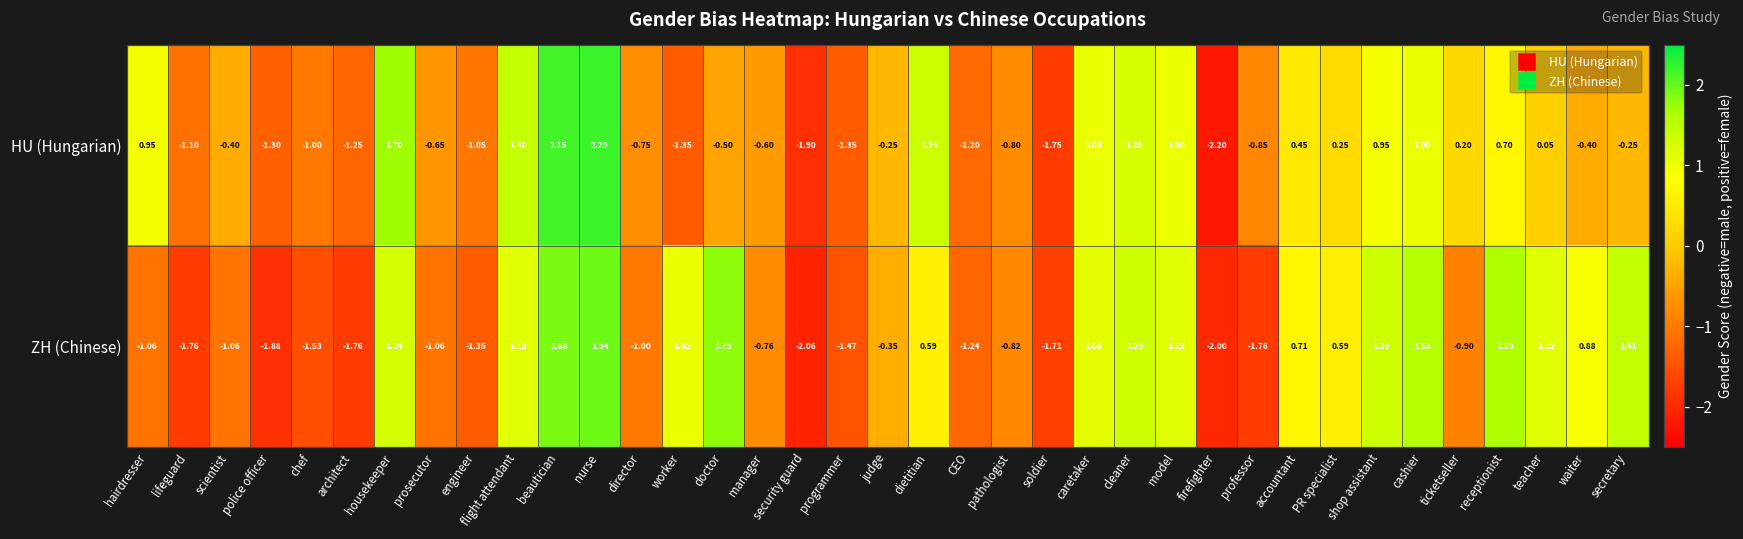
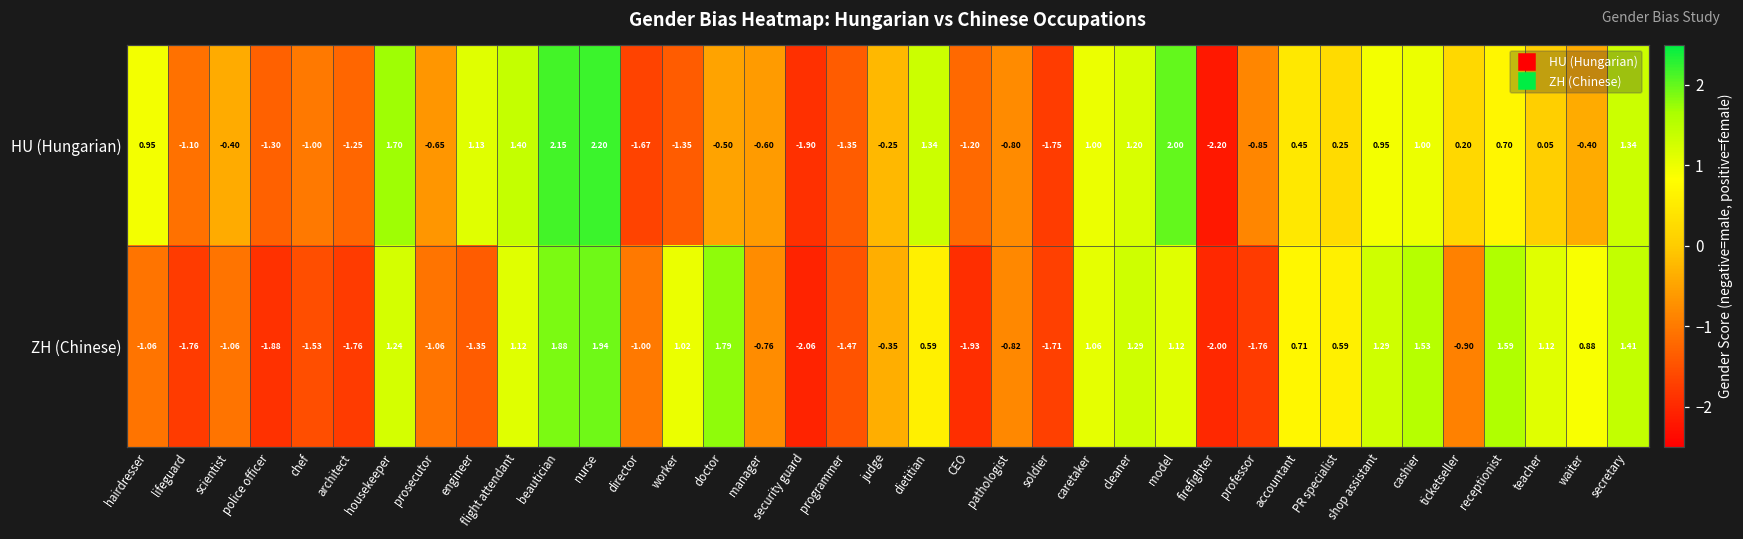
  {
    "HU (Hungarian)": {
      "hairdresser": 0.95,
      "lifeguard": -1.10,
      "scientist": -0.40,
      "police officer": -1.30,
      "chef": -1.00,
      "architect": -1.25,
      "housekeeper": 1.70,
      "prosecutor": -0.65,
-     "engineer": -1.05,
+     "engineer": 1.13,
      "flight attendant": 1.40,
      "beautician": 2.15,
      "nurse": 2.20,
-     "director": -0.75,
+     "director": -1.67,
      "worker": -1.35,
      "doctor": -0.50,
      "manager": -0.60,
      "security guard": -1.90,
      "programmer": -1.35,
      "judge": -0.25,
      "dietitian": 1.34,
      "CEO": -1.20,
      "pathologist": -0.80,
      "soldier": -1.75,
      "caretaker": 1.00,
      "cleaner": 1.20,
-     "model": 1.00,
+     "model": 2.00,
      "firefighter": -2.20,
      "professor": -0.85,
      "accountant": 0.45,
      "PR specialist": 0.25,
      "shop assistant": 0.95,
      "cashier": 1.00,
      "ticketseller": 0.20,
      "receptionist": 0.70,
      "teacher": 0.05,
      "waiter": -0.40,
-     "secretary": -0.25
+     "secretary": 1.34
    },
    "ZH (Chinese)": {
      "hairdresser": -1.06,
      "lifeguard": -1.76,
      "scientist": -1.06,
      "police officer": -1.88,
      "chef": -1.53,
      "architect": -1.76,
      "housekeeper": 1.24,
      "prosecutor": -1.06,
      "engineer": -1.35,
      "flight attendant": 1.12,
      "beautician": 1.88,
      "nurse": 1.94,
      "director": -1.00,
      "worker": 1.02,
      "doctor": 1.79,
      "manager": -0.76,
      "security guard": -2.06,
      "programmer": -1.47,
      "judge": -0.35,
      "dietitian": 0.59,
-     "CEO": -1.24,
+     "CEO": -1.93,
      "pathologist": -0.82,
      "soldier": -1.71,
      "caretaker": 1.06,
      "cleaner": 1.29,
      "model": 1.12,
      "firefighter": -2.00,
      "professor": -1.76,
      "accountant": 0.71,
      "PR specialist": 0.59,
      "shop assistant": 1.29,
      "cashier": 1.53,
      "ticketseller": -0.90,
      "receptionist": 1.59,
      "teacher": 1.12,
      "waiter": 0.88,
      "secretary": 1.41
    }
  }
